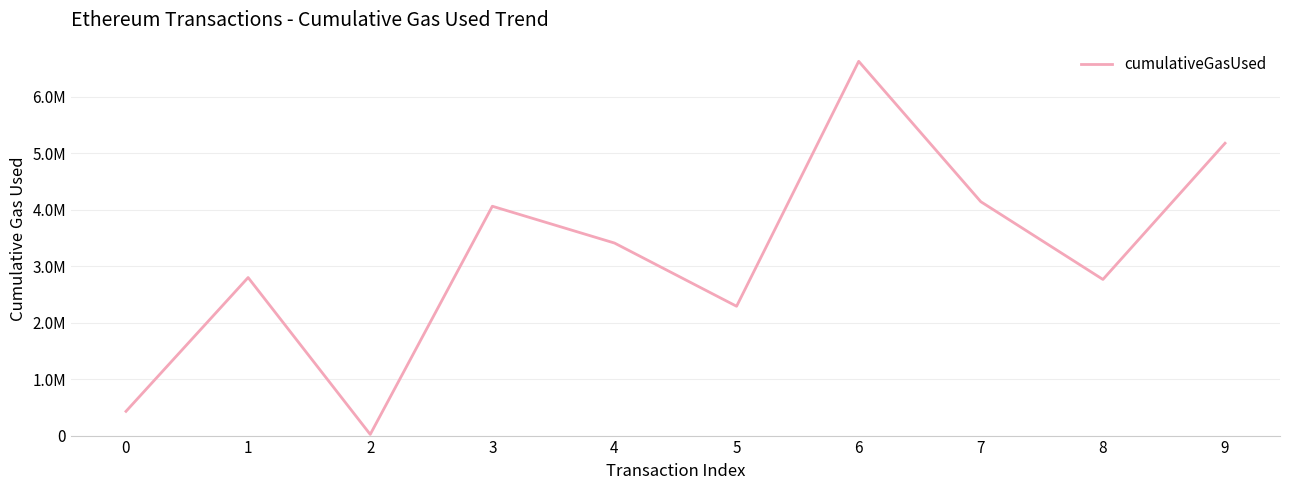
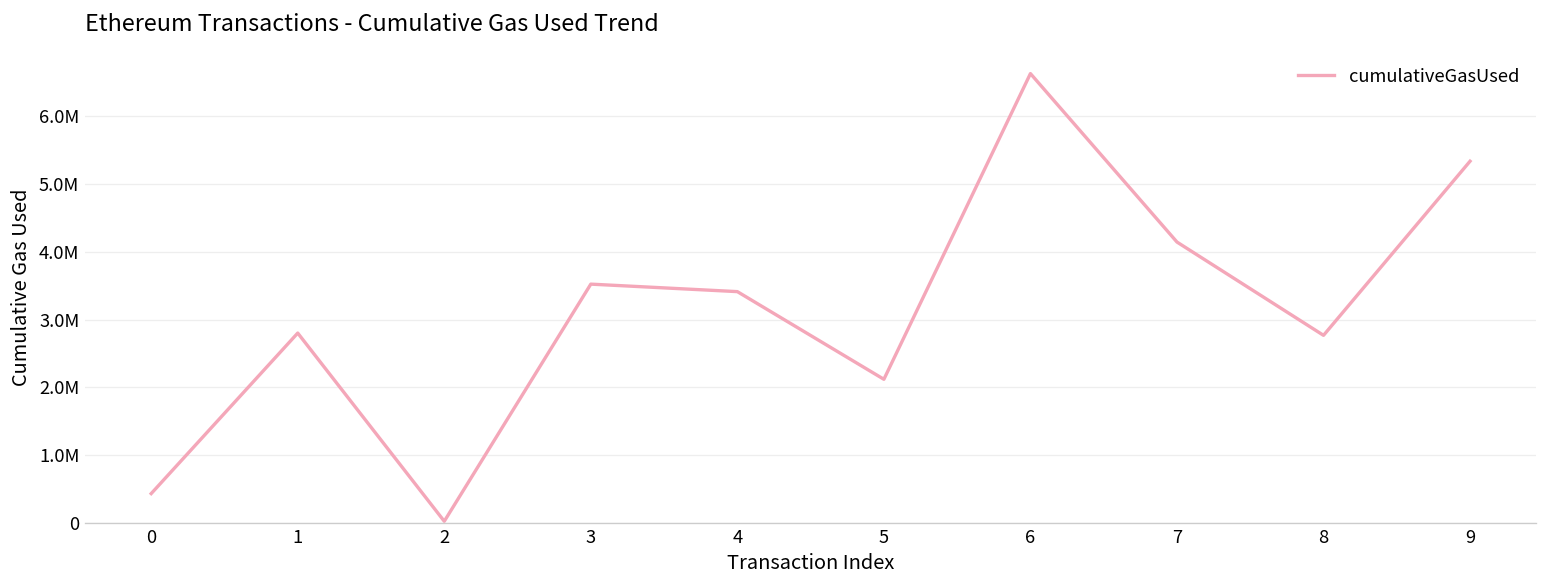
  {
    "0": 400000,
    "1": 2800000,
    "2": 0,
-   "3": 4100000,
+   "3": 3500000,
    "4": 3400000,
-   "5": 2300000,
+   "5": 2100000,
    "6": 6600000,
    "7": 4100000,
    "8": 2800000,
-   "9": 5200000
+   "9": 5300000
  }
